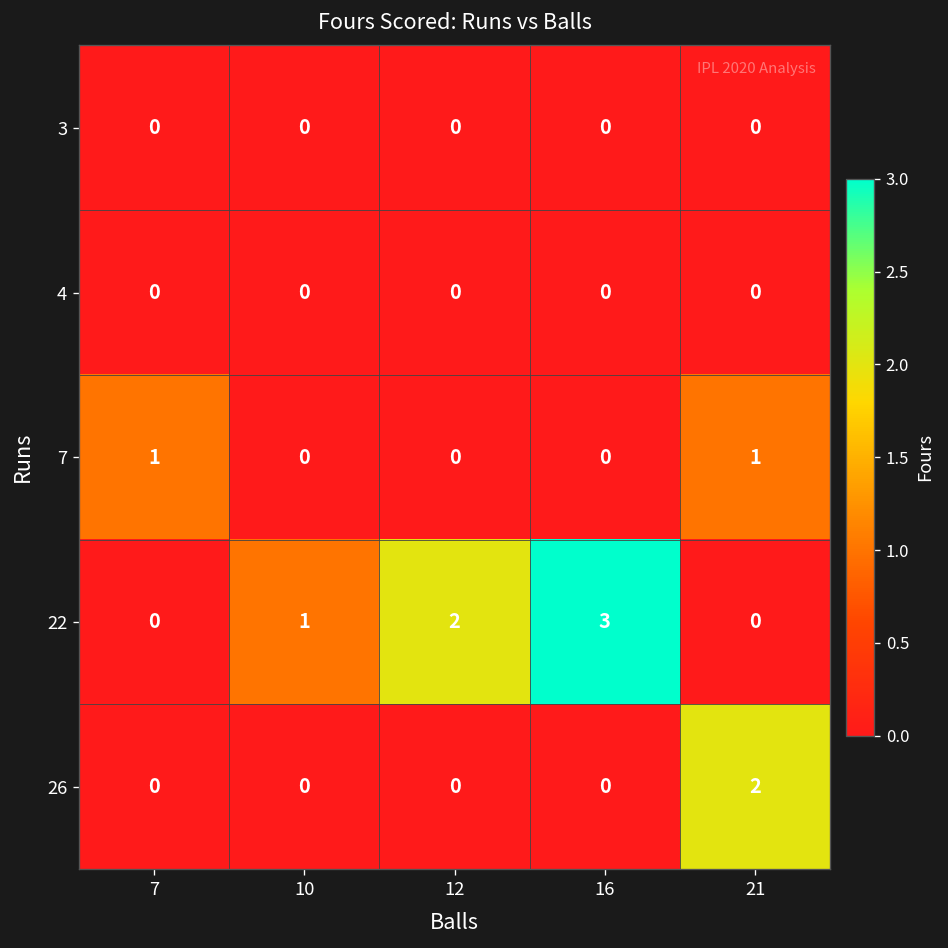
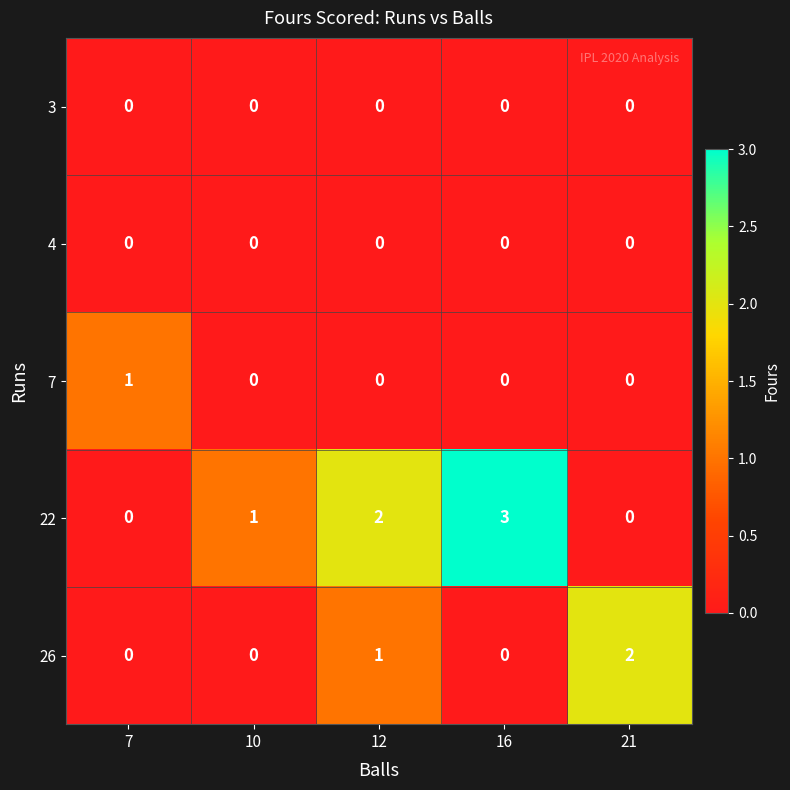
  {
    "3": {
      "7": 0,
      "10": 0,
      "12": 0,
      "16": 0
    },
    "4": {
      "7": 0,
      "10": 0,
      "12": 0,
      "16": 0,
      "21": 0
    },
    "7": {
      "7": 1,
      "10": 0,
      "12": 0,
      "16": 0,
-     "21": 1
+     "21": 0
    },
    "22": {
      "7": 0,
      "10": 1,
      "12": 2,
      "16": 3,
      "21": 0
    },
    "26": {
      "7": 0,
      "10": 0,
-     "12": 0,
+     "12": 1,
      "16": 0,
      "21": 2
    }
  }
